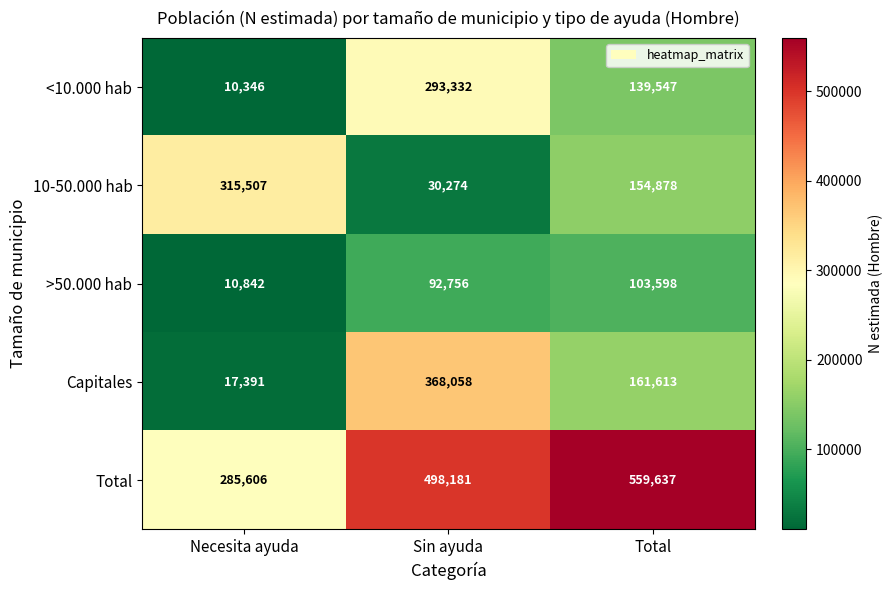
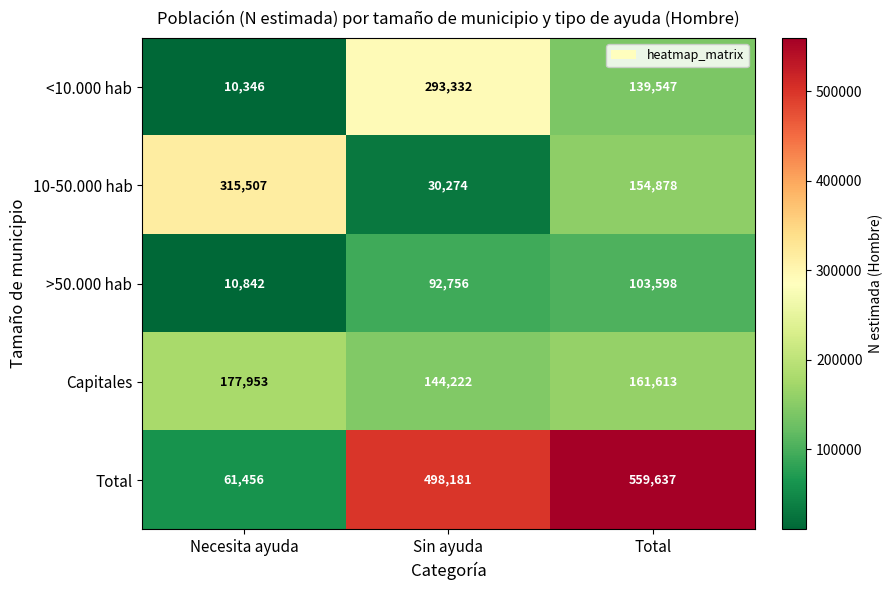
  {
    "<10.000 hab": {
      "Necesita ayuda": "10,346",
      "Sin ayuda": "293,332",
      "Total": "139,547"
    },
    "10-50.000 hab": {
      "Necesita ayuda": "315,507",
      "Sin ayuda": "30,274",
      "Total": "154,878"
    },
    ">50.000 hab": {
      "Necesita ayuda": "10,842",
      "Sin ayuda": "92,756",
      "Total": "103,598"
    },
    "Capitales": {
-     "Necesita ayuda": "17,391",
-     "Sin ayuda": "368,058",
+     "Necesita ayuda": "177,953",
+     "Sin ayuda": "144,222",
      "Total": "161,613"
    },
    "Total": {
-     "Necesita ayuda": "285,606",
+     "Necesita ayuda": "61,456",
      "Sin ayuda": "498,181",
      "Total": "559,637"
    }
  }
